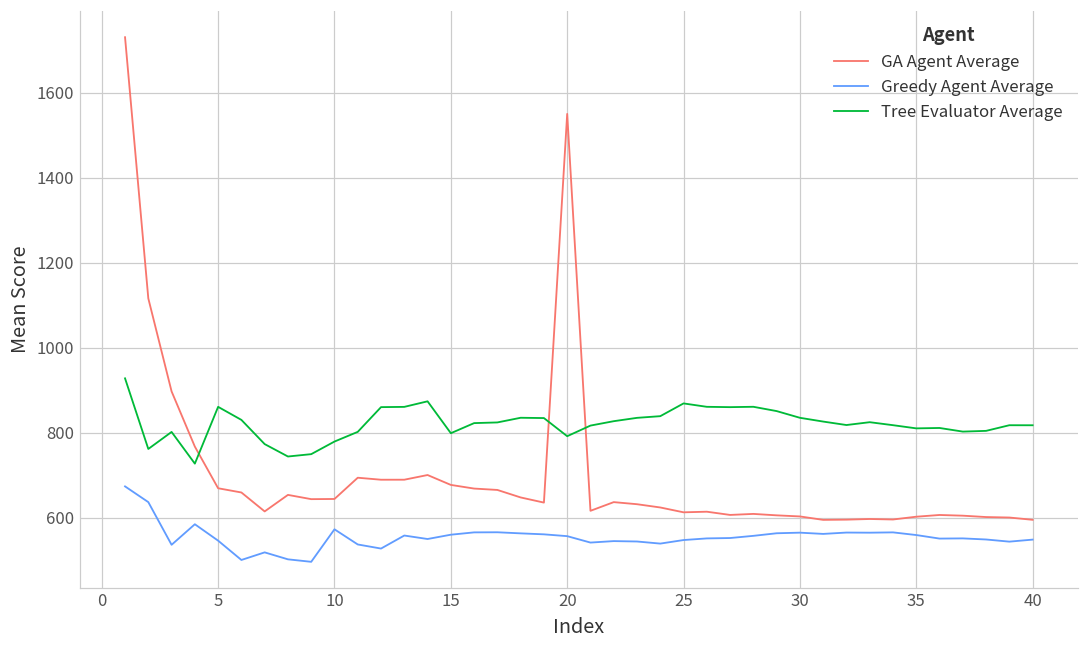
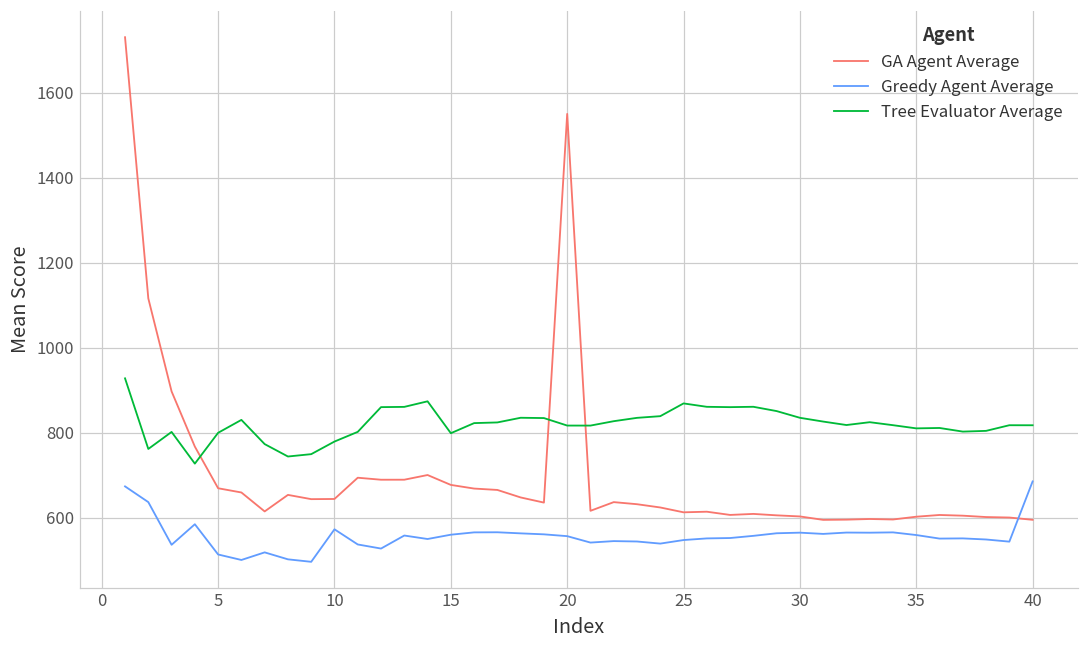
  {
    "GA Agent Average": {
      "5": 670,
      "10": 640,
      "15": 680,
      "20": 1550,
      "25": 610,
      "30": 600,
      "35": 600,
      "40": 600
    },
    "Greedy Agent Average": {
-     "5": 550,
+     "5": 510,
      "10": 570,
      "15": 560,
      "20": 560,
      "25": 550,
      "30": 570,
      "35": 560,
-     "40": 550
+     "40": 690
    },
    "Tree Evaluator Average": {
-     "5": 860,
+     "5": 800,
      "10": 780,
      "15": 800,
-     "20": 790,
+     "20": 820,
      "25": 870,
      "30": 840,
      "35": 810,
      "40": 820
    }
  }
